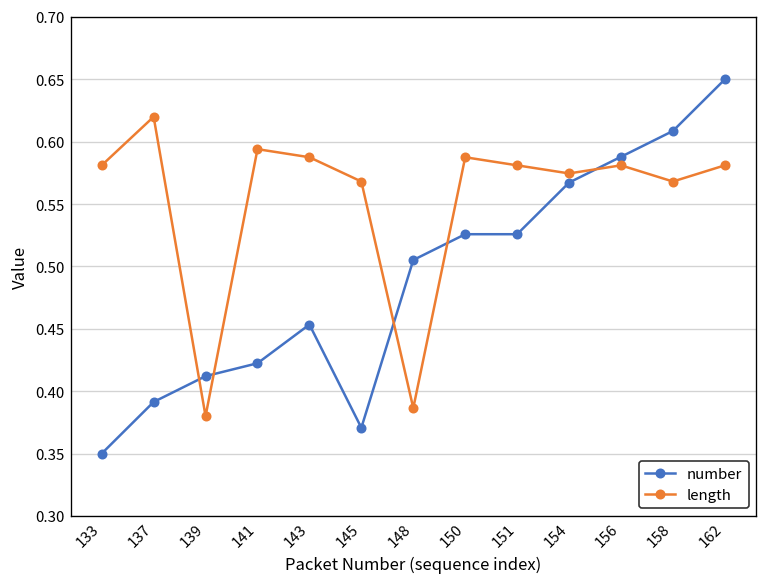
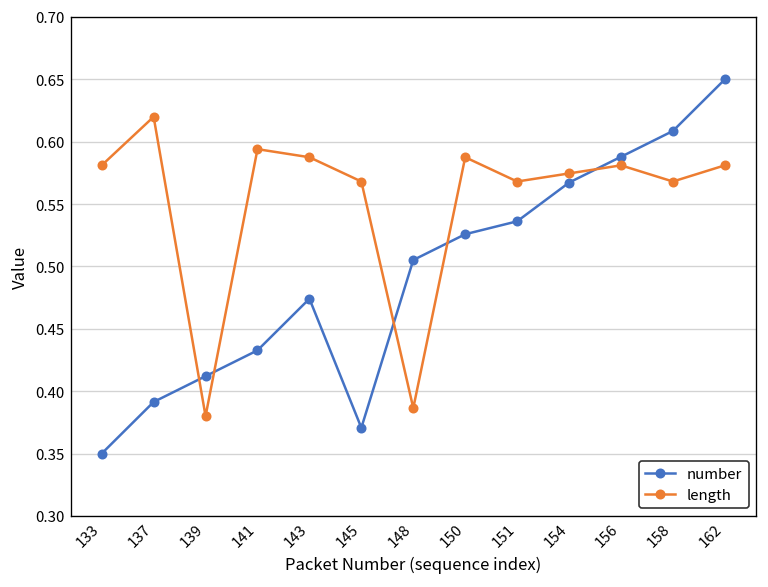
  {
    "number": {
      "133": 0.350,
      "137": 0.391,
      "139": 0.412,
-     "141": 0.422,
-     "143": 0.453,
+     "141": 0.433,
+     "143": 0.474,
      "145": 0.371,
      "148": 0.505,
      "150": 0.526,
-     "151": 0.526,
+     "151": 0.536,
      "154": 0.567,
      "156": 0.588,
      "158": 0.609,
      "162": 0.650
    },
    "length": {
      "133": 0.581,
      "137": 0.620,
      "139": 0.380,
      "141": 0.594,
      "143": 0.588,
      "145": 0.568,
      "148": 0.386,
      "150": 0.588,
-     "151": 0.581,
+     "151": 0.568,
      "154": 0.575,
      "156": 0.581,
      "158": 0.568,
      "162": 0.581
    }
  }
